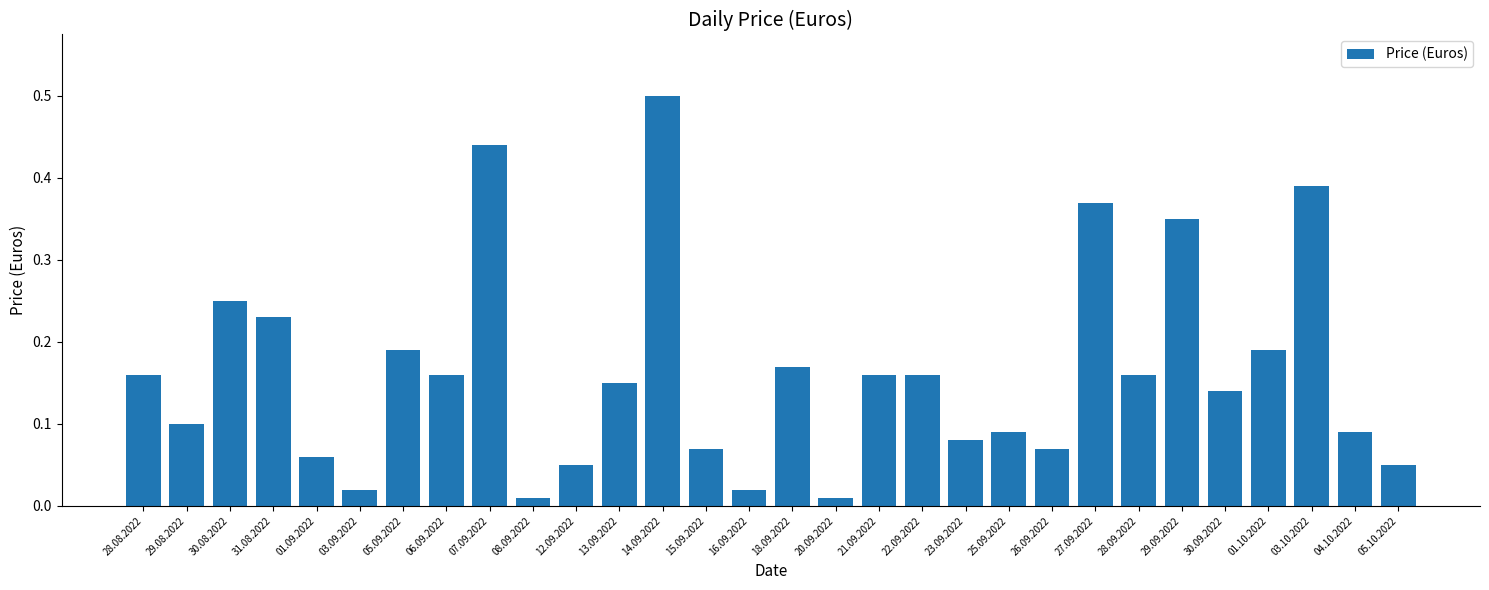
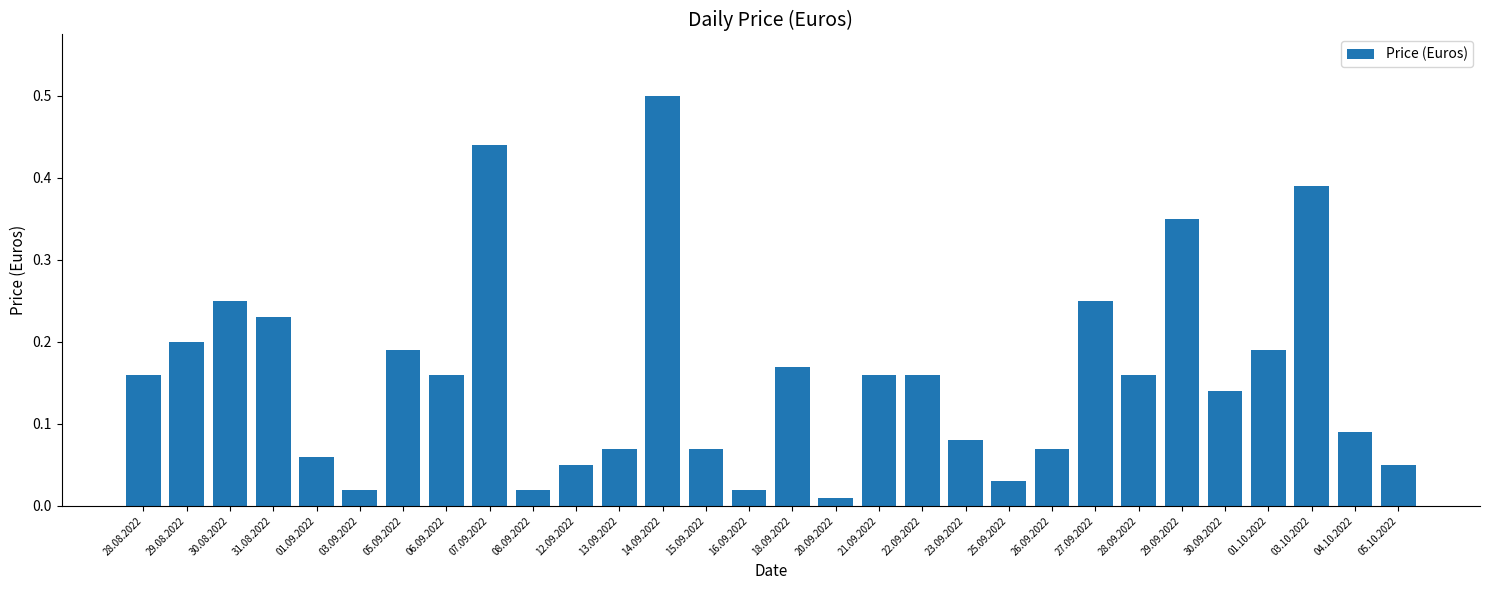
  {
    "28.08.2022": 0.16,
-   "29.08.2022": 0.1,
+   "29.08.2022": 0.2,
    "30.08.2022": 0.25,
    "31.08.2022": 0.23,
    "01.09.2022": 0.06,
    "03.09.2022": 0.02,
    "05.09.2022": 0.19,
    "06.09.2022": 0.16,
    "07.09.2022": 0.44,
-   "08.09.2022": 0.01,
+   "08.09.2022": 0.02,
    "12.09.2022": 0.05,
-   "13.09.2022": 0.15,
+   "13.09.2022": 0.07,
    "14.09.2022": 0.50,
    "15.09.2022": 0.07,
    "16.09.2022": 0.02,
    "18.09.2022": 0.17,
    "20.09.2022": 0.01,
    "21.09.2022": 0.16,
    "22.09.2022": 0.16,
    "23.09.2022": 0.08,
-   "25.09.2022": 0.09,
+   "25.09.2022": 0.03,
    "26.09.2022": 0.07,
-   "27.09.2022": 0.37,
+   "27.09.2022": 0.25,
    "28.09.2022": 0.16,
    "29.09.2022": 0.35,
    "30.09.2022": 0.14,
    "01.10.2022": 0.19,
    "03.10.2022": 0.39,
    "04.10.2022": 0.09,
    "05.10.2022": 0.05
  }
